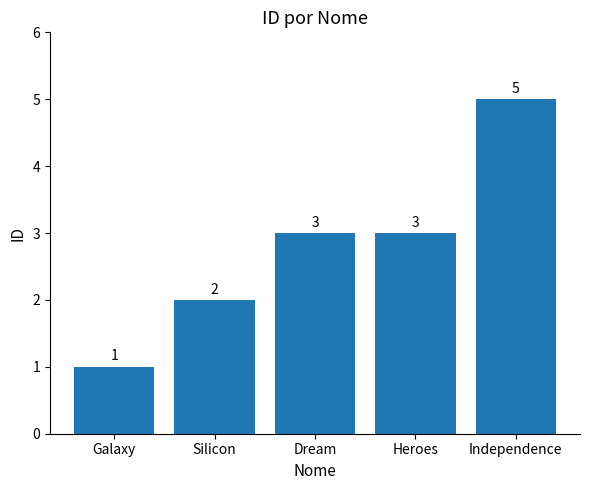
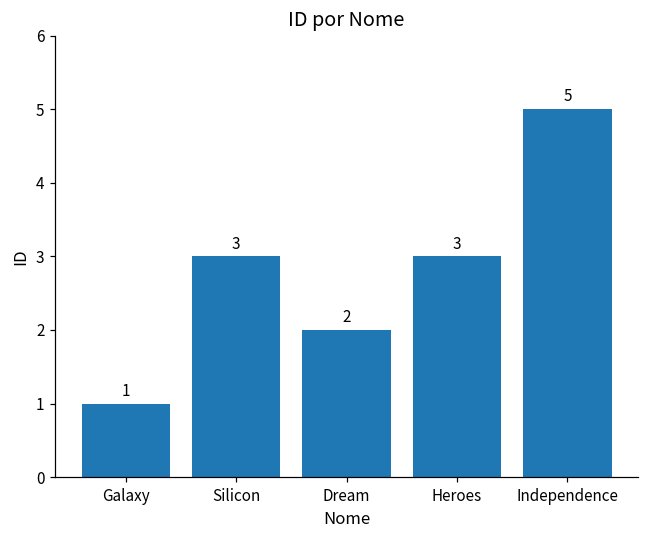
  {
    "Galaxy": 1,
-   "Silicon": 2,
-   "Dream": 3,
+   "Silicon": 3,
+   "Dream": 2,
    "Heroes": 3,
    "Independence": 5
  }
